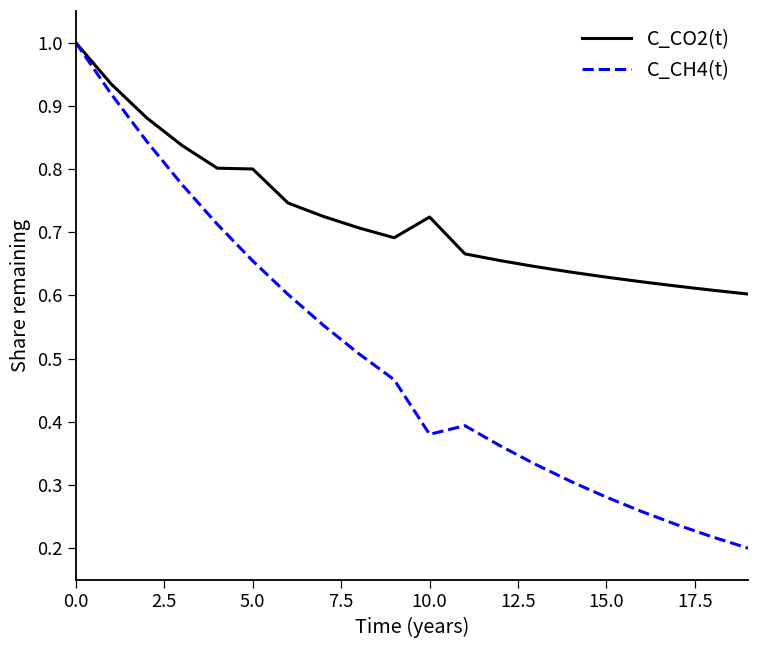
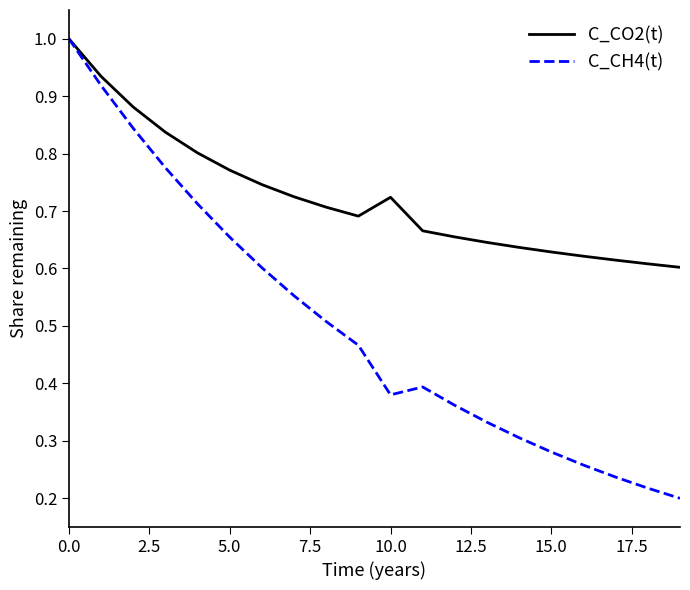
  {
    "C_CO2(t)": {
-     "5.0": 0.80,
+     "5.0": 0.77,
      "10.0": 0.72,
      "15.0": 0.63
    },
    "C_CH4(t)": {
      "5.0": 0.65,
      "10.0": 0.38,
      "15.0": 0.28
    }
  }
